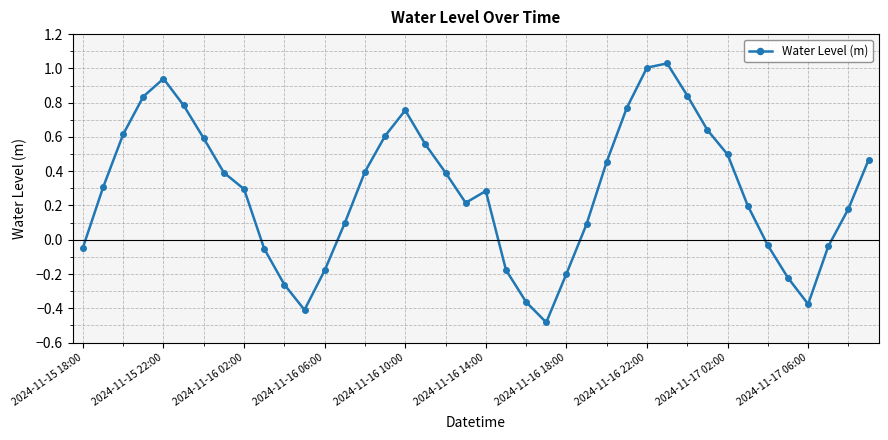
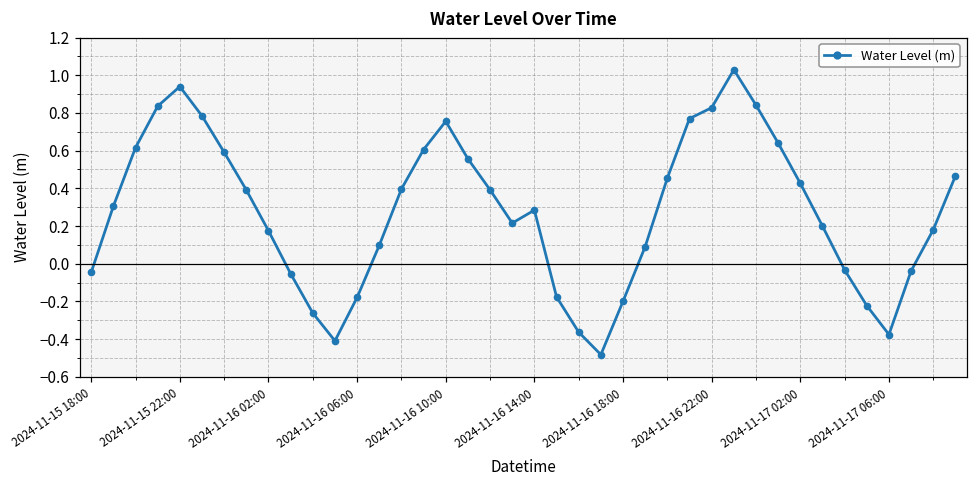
  {
    "2024-11-15 18:00": -0.05,
    "2024-11-15 22:00": 0.94,
-   "2024-11-16 02:00": 0.30,
+   "2024-11-16 02:00": 0.17,
    "2024-11-16 06:00": -0.18,
    "2024-11-16 10:00": 0.76,
    "2024-11-16 14:00": 0.28,
    "2024-11-16 18:00": -0.20,
-   "2024-11-16 22:00": 1.00,
-   "2024-11-17 02:00": 0.50,
+   "2024-11-16 22:00": 0.83,
+   "2024-11-17 02:00": 0.43,
    "2024-11-17 06:00": -0.38
  }
